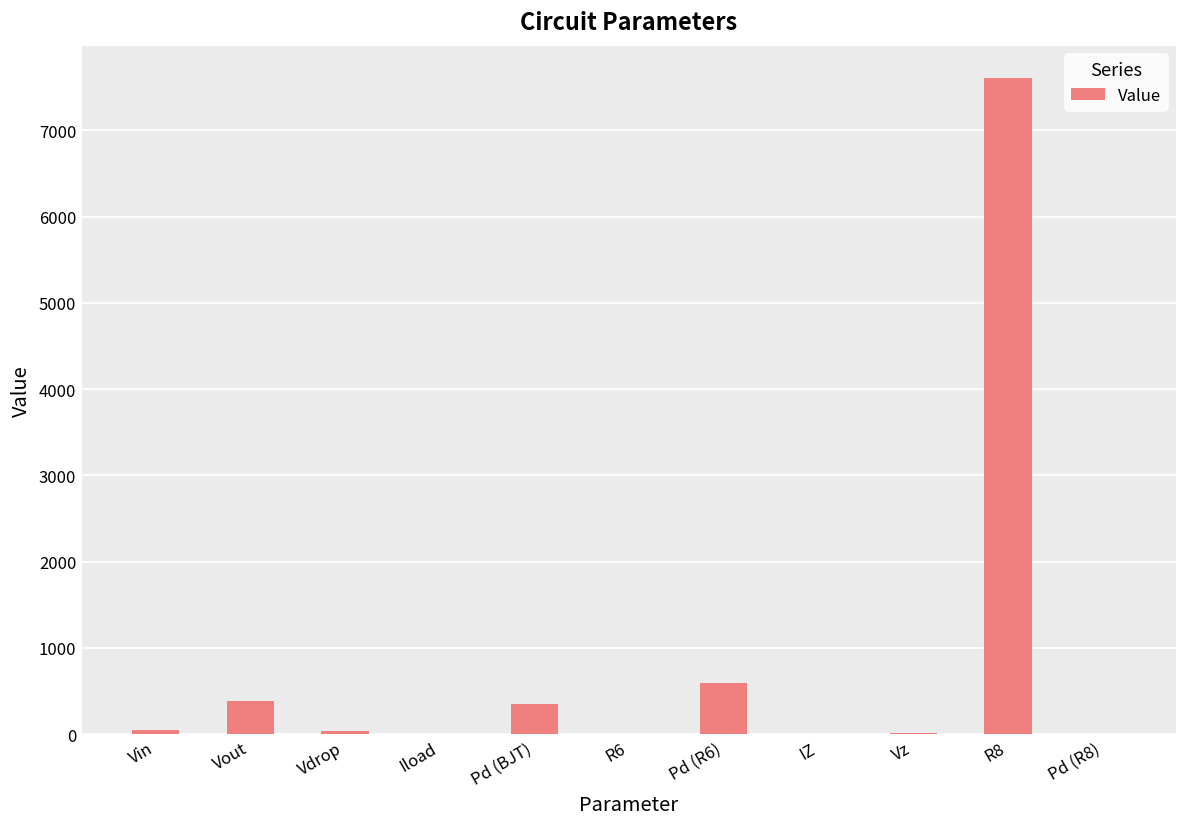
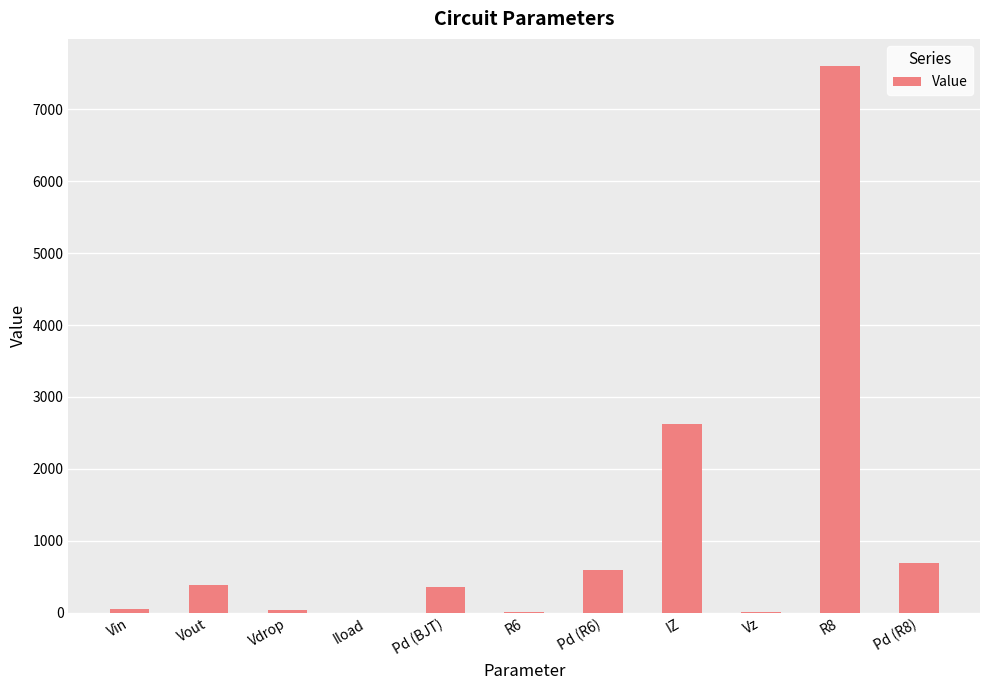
  {
    "Vin": 100,
    "Vout": 400,
    "Vdrop": 0,
    "Pd (BJT)": 400,
    "Pd (R6)": 600,
-   "IZ": 0,
+   "IZ": 2600,
    "R8": 7600,
-   "Pd (R8)": 0
+   "Pd (R8)": 700
  }
